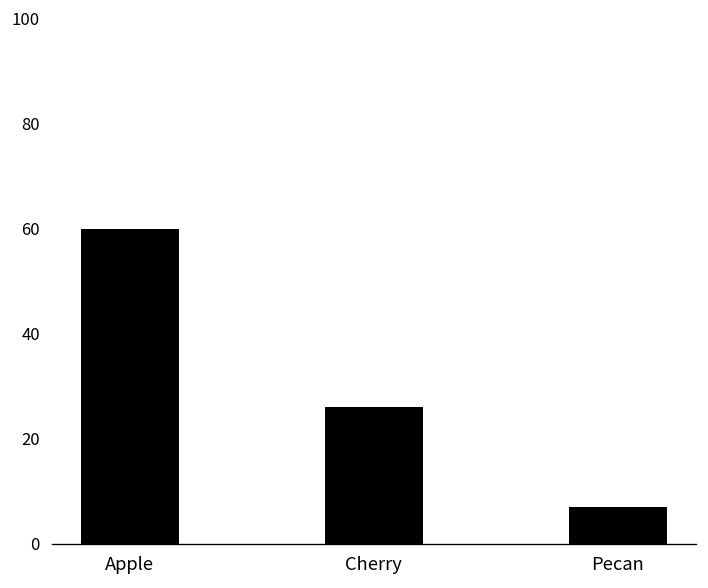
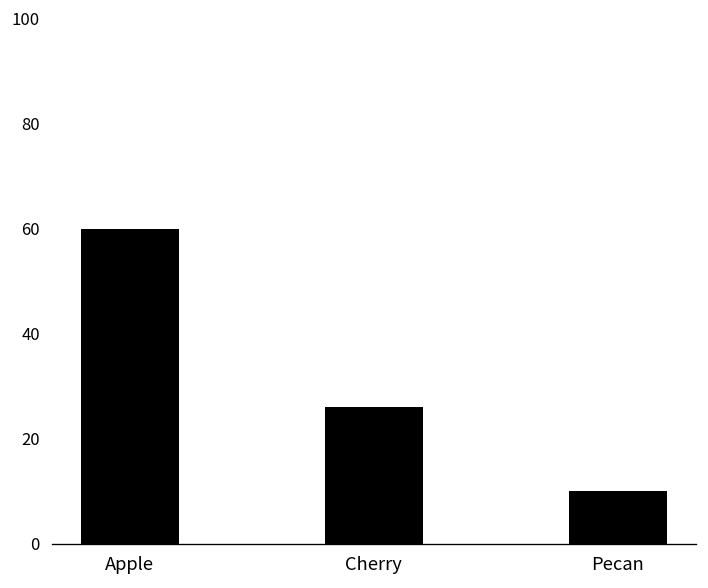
  {
    "Apple": 60,
    "Cherry": 26,
-   "Pecan": 7
+   "Pecan": 10
  }
